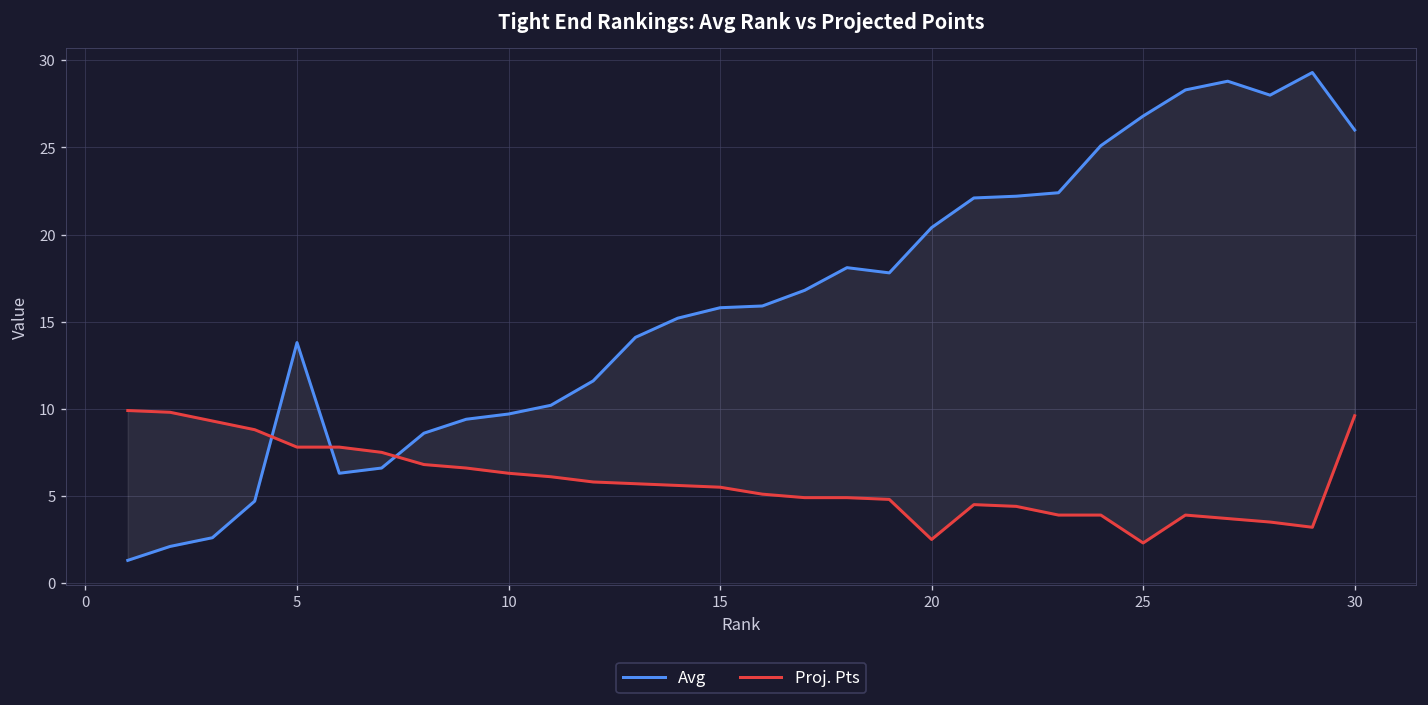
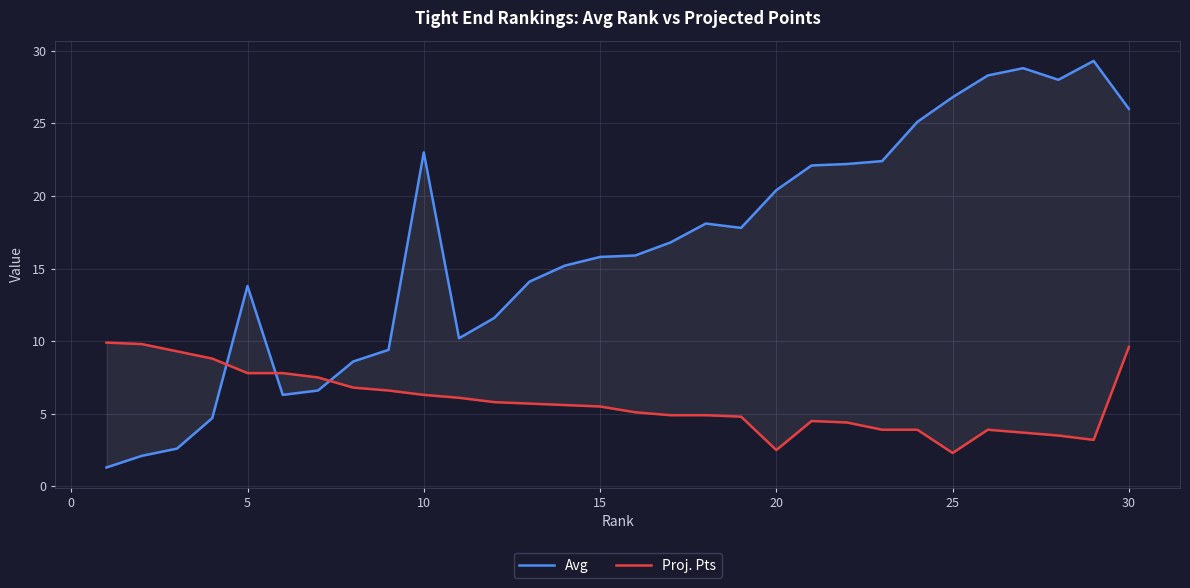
  {
    "Avg": {
-     "10": 9.7
+     "10": 23.0
    },
    "Proj. Pts": {
      "5": 7.8,
      "10": 6.3,
      "15": 5.5,
      "20": 2.5,
      "25": 2.3,
      "30": 9.6
    }
  }
